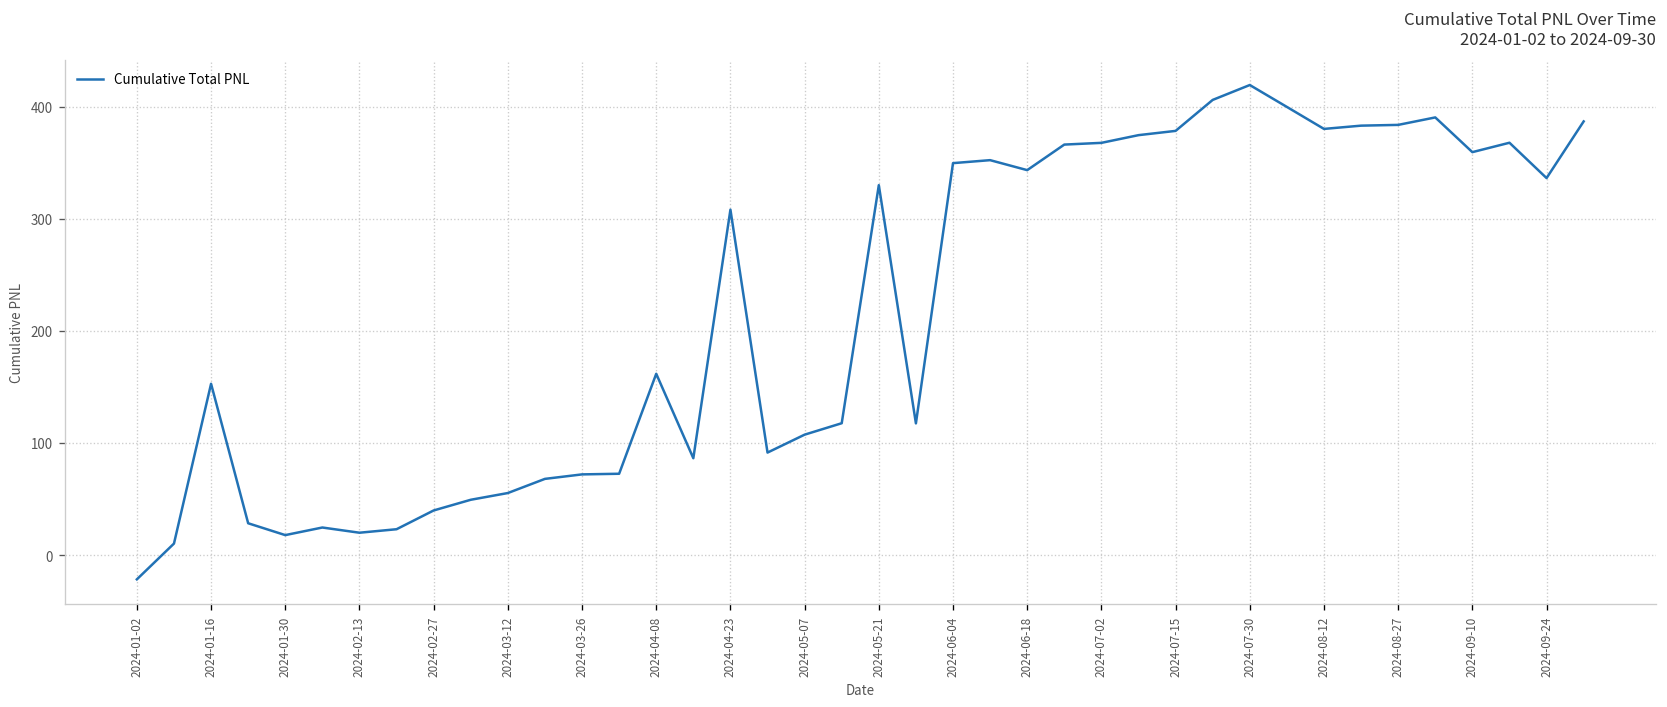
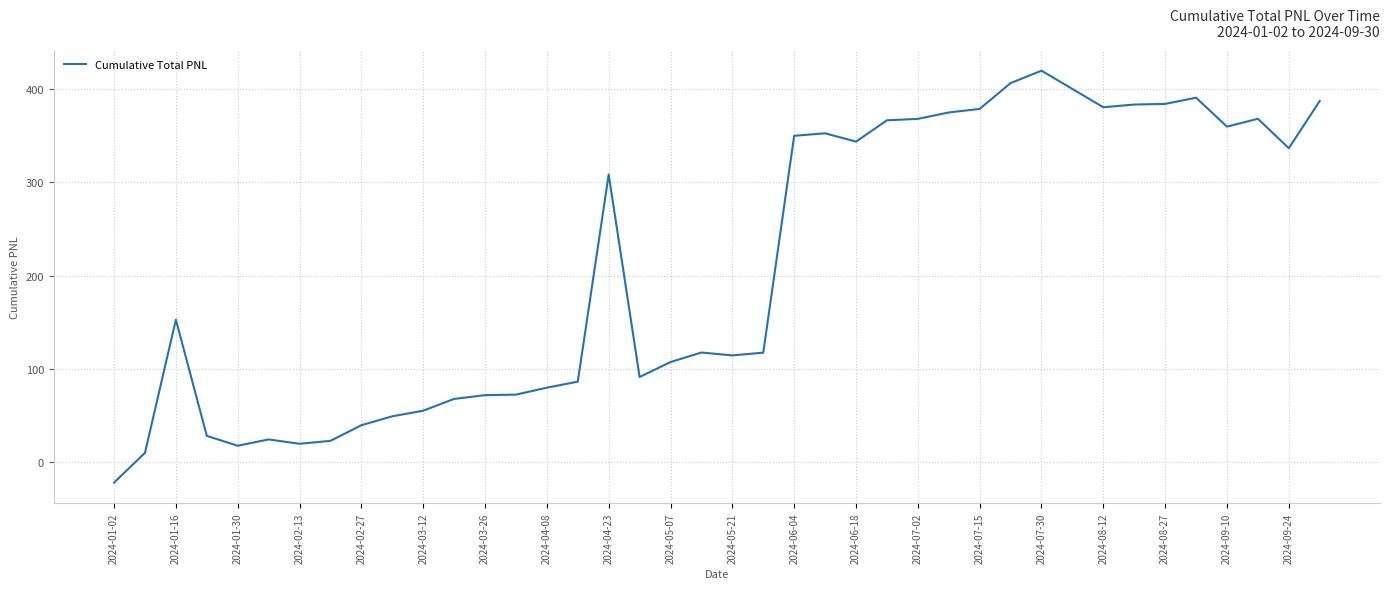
  {
    "2024-01-02": -20,
    "2024-01-16": 150,
    "2024-01-30": 20,
    "2024-02-13": 20,
    "2024-02-27": 40,
    "2024-03-12": 60,
    "2024-03-26": 70,
-   "2024-04-08": 160,
+   "2024-04-08": 80,
    "2024-04-23": 310,
    "2024-05-07": 110,
-   "2024-05-21": 330,
+   "2024-05-21": 110,
    "2024-06-04": 350,
    "2024-06-18": 340,
    "2024-07-02": 370,
    "2024-07-15": 380,
    "2024-07-30": 420,
    "2024-08-12": 380,
    "2024-08-27": 380,
    "2024-09-10": 360,
    "2024-09-24": 340
  }
